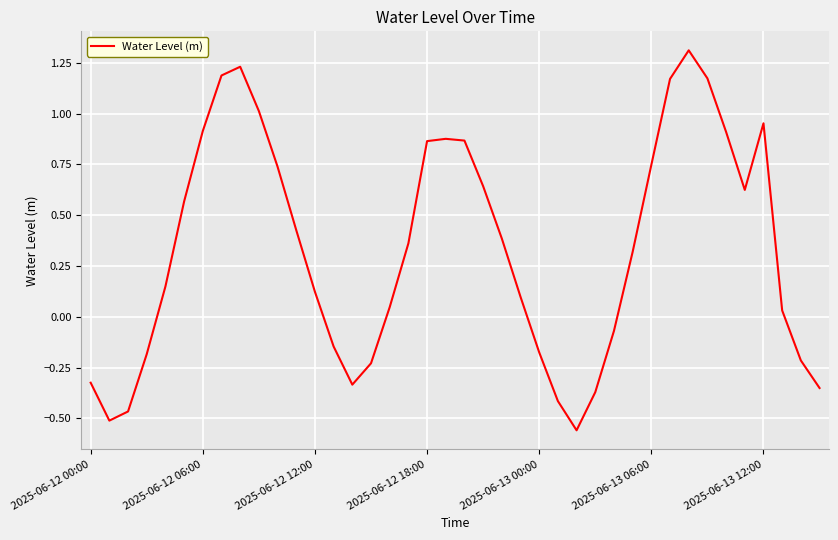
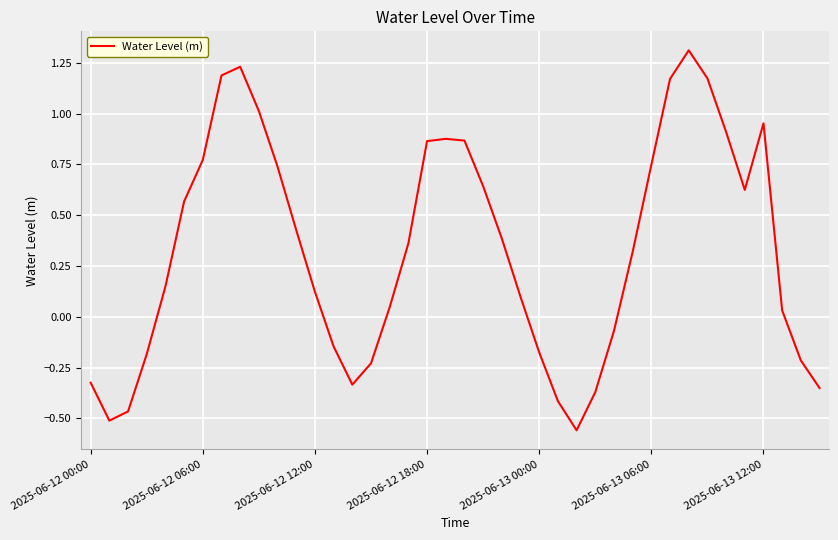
  {
    "2025-06-12 00:00": -0.32,
-   "2025-06-12 06:00": 0.91,
+   "2025-06-12 06:00": 0.77,
    "2025-06-12 12:00": 0.12,
    "2025-06-12 18:00": 0.86,
    "2025-06-13 00:00": -0.17,
    "2025-06-13 06:00": 0.75,
    "2025-06-13 12:00": 0.95
  }
